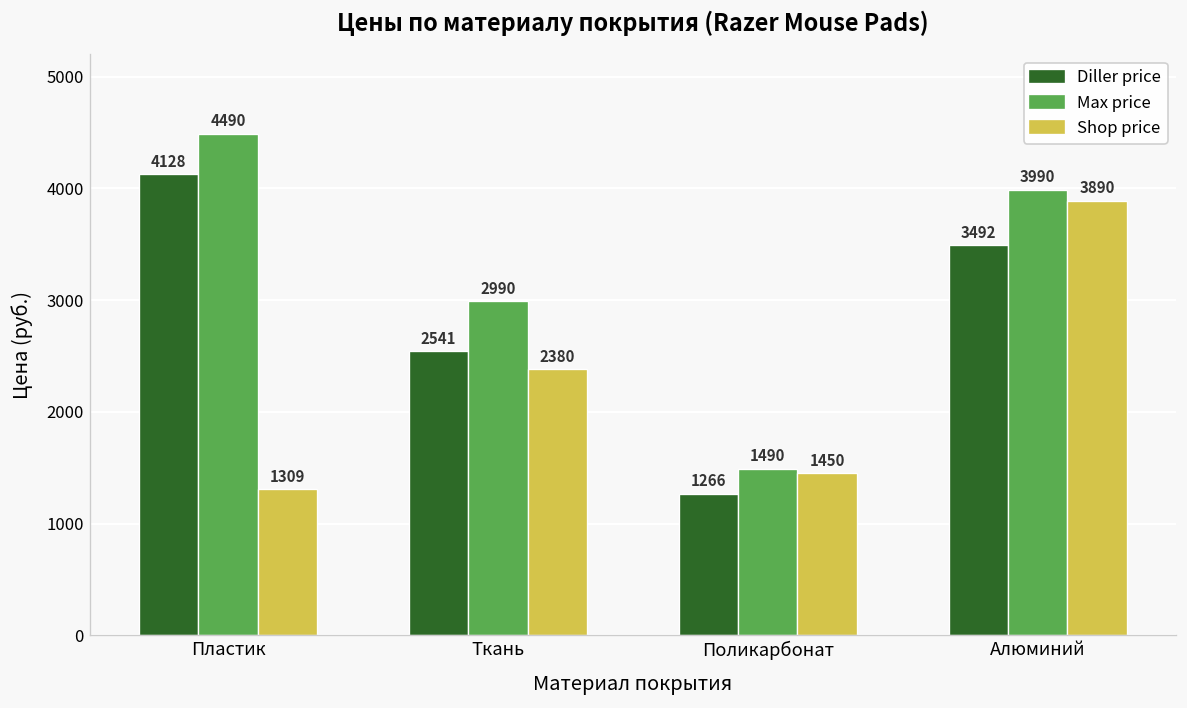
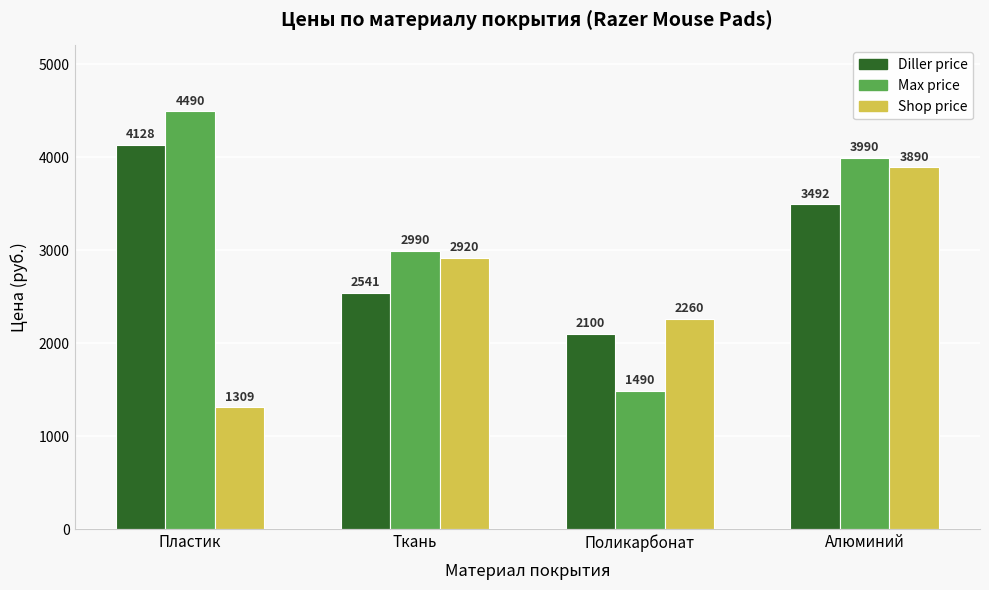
  {
    "Diller price": {
      "Пластик": 4128,
      "Ткань": 2541,
-     "Поликарбонат": 1266,
+     "Поликарбонат": 2100,
      "Алюминий": 3492
    },
    "Max price": {
      "Пластик": 4490,
      "Ткань": 2990,
      "Поликарбонат": 1490,
      "Алюминий": 3990
    },
    "Shop price": {
      "Пластик": 1309,
-     "Ткань": 2380,
-     "Поликарбонат": 1450,
+     "Ткань": 2920,
+     "Поликарбонат": 2260,
      "Алюминий": 3890
    }
  }
